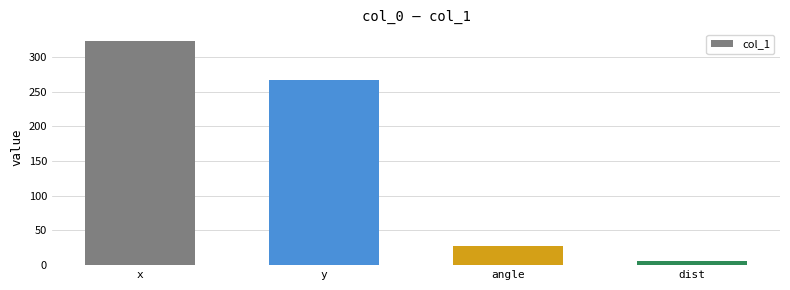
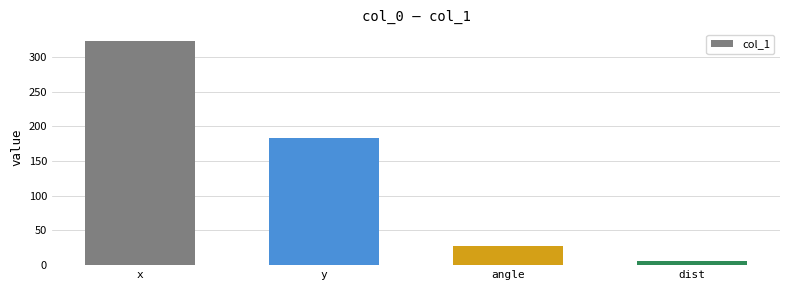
  {
    "x": 320,
-   "y": 270,
+   "y": 180,
    "angle": 30,
    "dist": 10
  }
